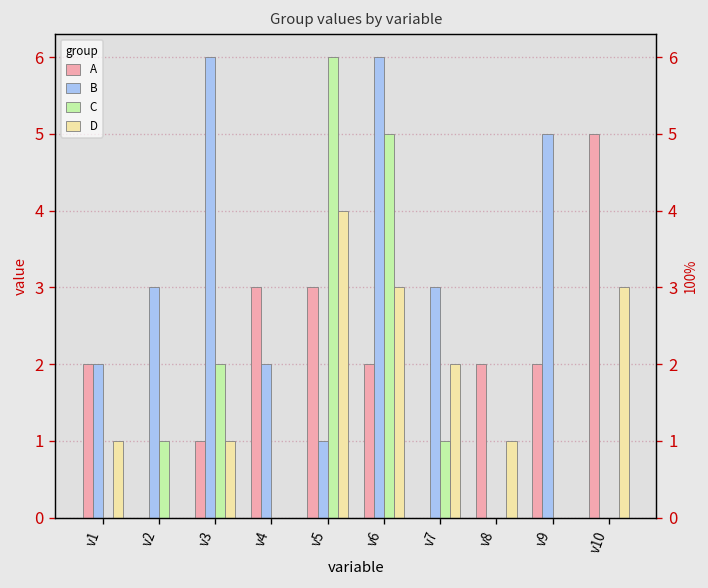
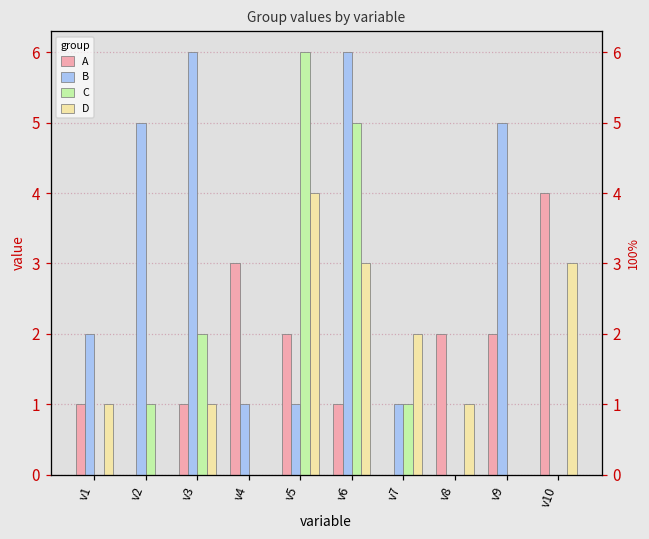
  {
    "A": {
-     "v1": 2,
+     "v1": 1,
      "v2": 0,
      "v3": 1,
      "v4": 3,
-     "v5": 3,
-     "v6": 2,
+     "v5": 2,
+     "v6": 1,
      "v7": 0,
      "v8": 2,
      "v9": 2,
-     "v10": 5
+     "v10": 4
    },
    "B": {
      "v1": 2,
-     "v2": 3,
+     "v2": 5,
      "v3": 6,
-     "v4": 2,
+     "v4": 1,
      "v5": 1,
      "v6": 6,
-     "v7": 3,
+     "v7": 1,
      "v8": 0,
      "v9": 5,
      "v10": 0
    }
  }
